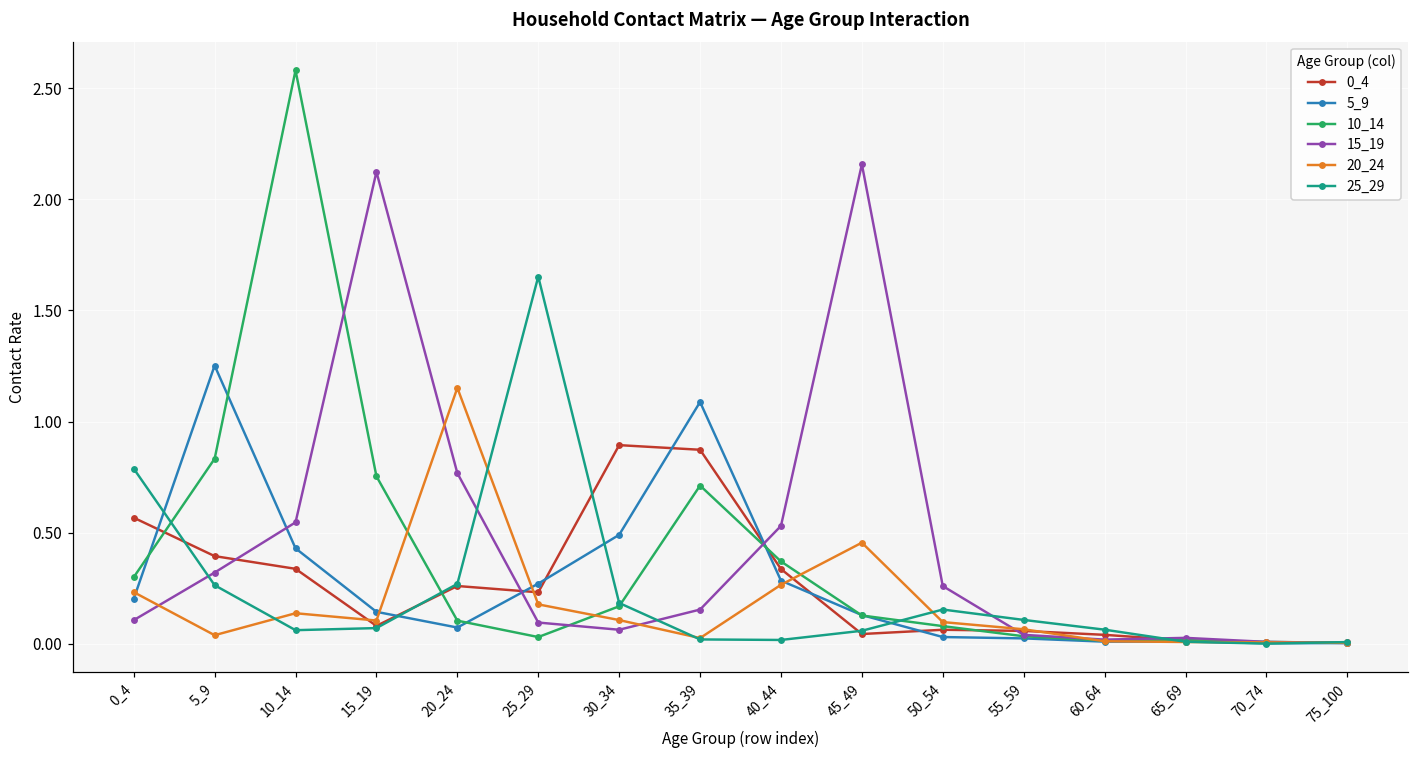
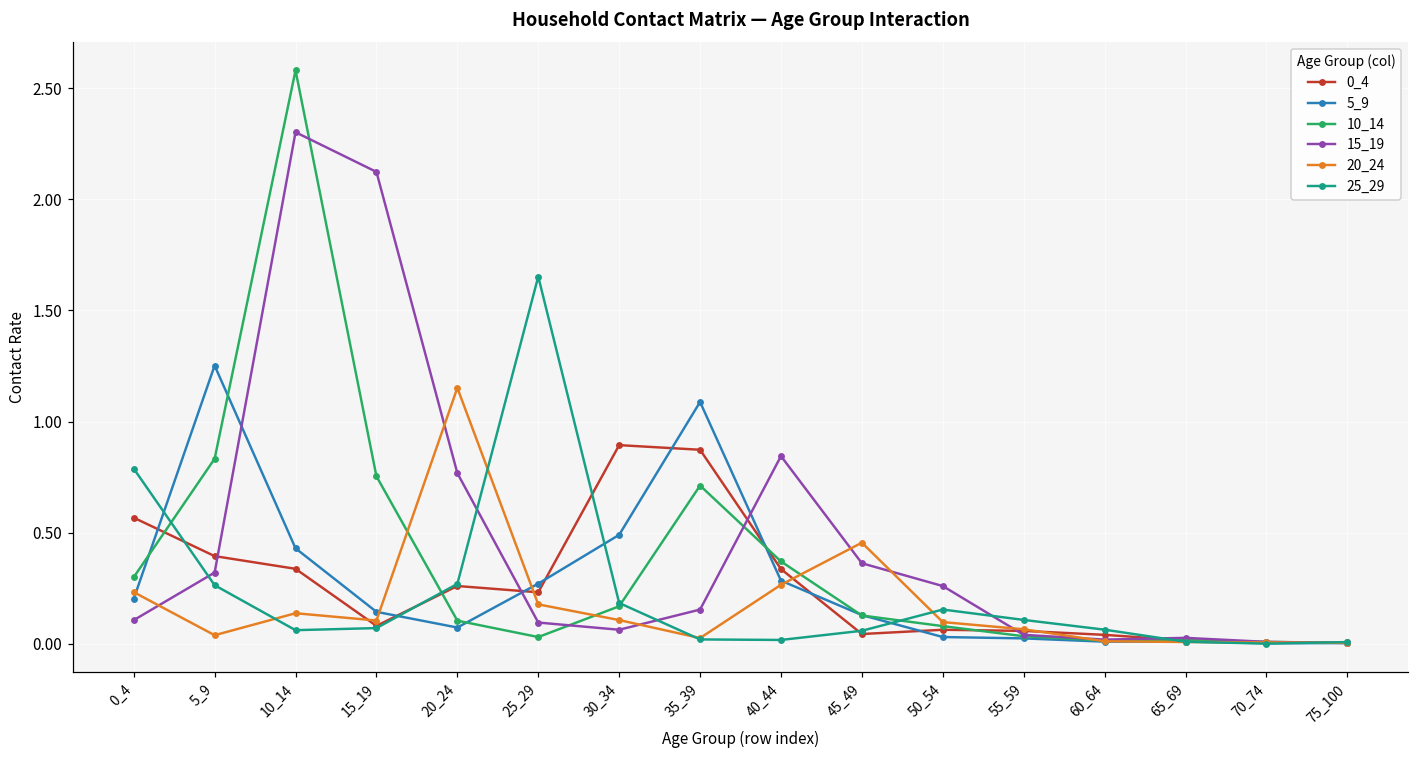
  {
    "0_4": {
      "0_4": 0.57,
      "5_9": 0.39,
      "10_14": 0.34,
      "25_29": 0.23,
      "30_34": 0.89,
      "35_39": 0.87,
      "40_44": 0.34,
      "45_49": 0.04,
      "50_54": 0.06,
      "60_64": 0.04
    },
    "5_9": {
      "0_4": 0.20,
      "5_9": 1.25,
      "10_14": 0.43,
      "15_19": 0.14,
      "20_24": 0.07,
      "25_29": 0.27,
      "30_34": 0.49,
      "35_39": 1.09,
      "40_44": 0.28,
      "50_54": 0.03
    },
    "15_19": {
      "0_4": 0.11,
      "5_9": 0.32,
-     "10_14": 0.55,
+     "10_14": 2.30,
      "15_19": 2.12,
      "20_24": 0.77,
      "25_29": 0.10,
      "30_34": 0.06,
      "35_39": 0.15,
-     "40_44": 0.53,
-     "45_49": 2.16,
+     "40_44": 0.84,
+     "45_49": 0.36,
      "50_54": 0.26
    },
    "20_24": {
      "0_4": 0.23,
      "5_9": 0.04,
      "10_14": 0.14,
      "15_19": 0.10,
      "20_24": 1.15,
      "25_29": 0.18,
      "30_34": 0.11,
      "40_44": 0.27,
      "45_49": 0.45,
      "50_54": 0.10
    }
  }
